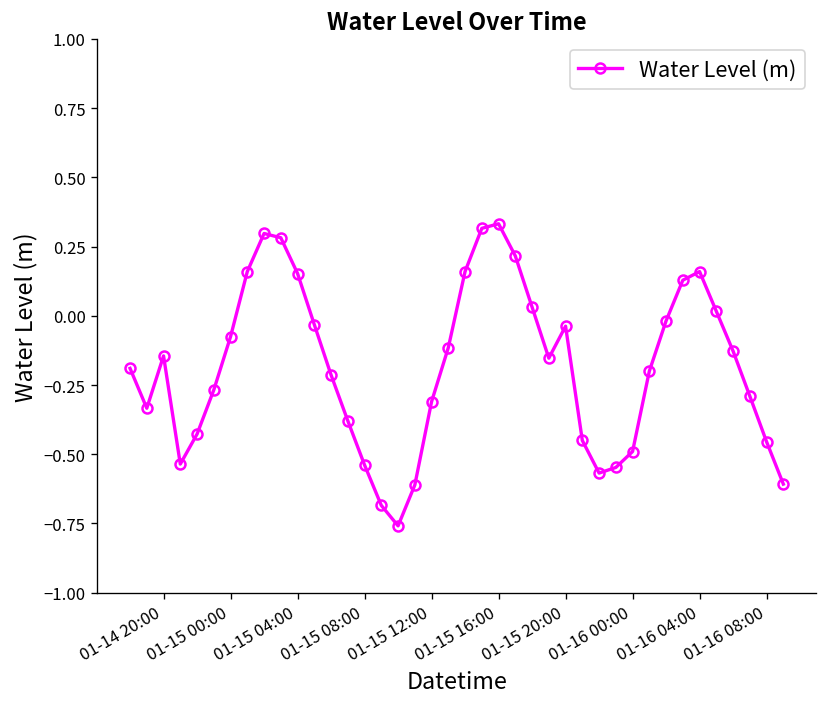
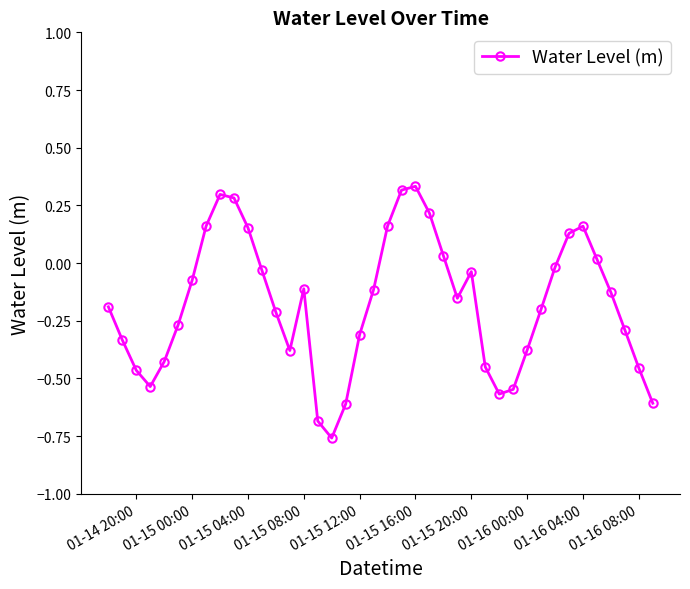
  {
-   "01-14 20:00": -0.14,
+   "01-14 20:00": -0.47,
    "01-15 00:00": -0.08,
    "01-15 04:00": 0.15,
-   "01-15 08:00": -0.54,
+   "01-15 08:00": -0.11,
    "01-15 12:00": -0.31,
    "01-15 16:00": 0.33,
    "01-15 20:00": -0.04,
-   "01-16 00:00": -0.49,
+   "01-16 00:00": -0.38,
    "01-16 04:00": 0.16,
    "01-16 08:00": -0.45
  }
